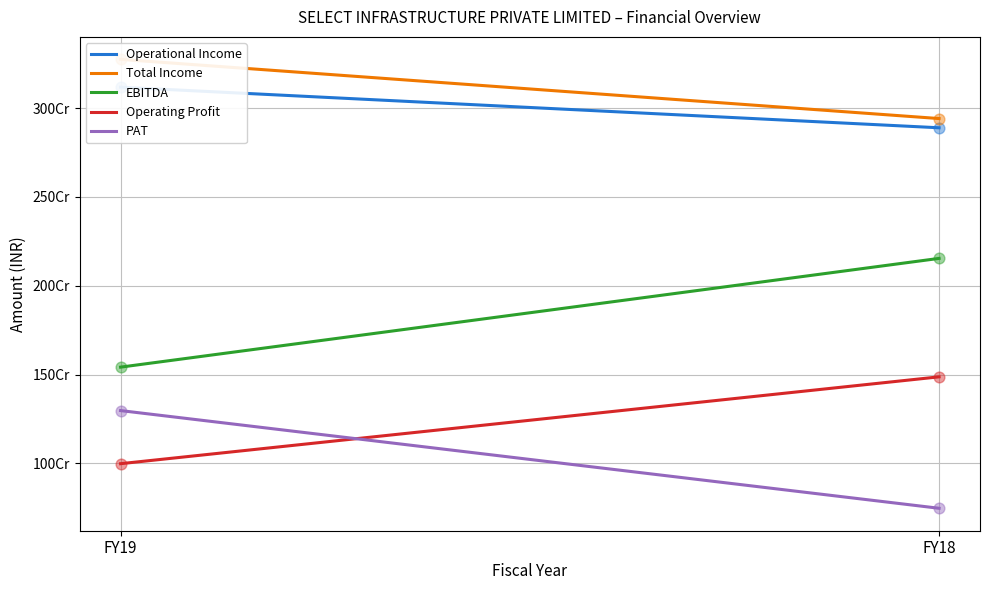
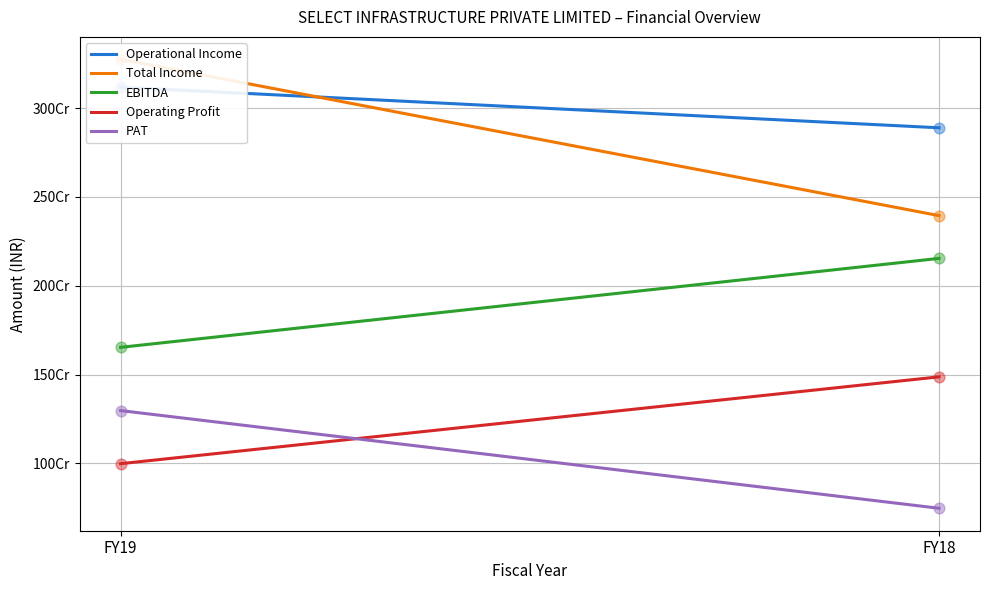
  {
    "Operational Income": {
      "FY18": "289Cr"
    },
    "Total Income": {
-     "FY18": "294Cr"
+     "FY18": "239Cr"
    },
    "EBITDA": {
-     "FY19": "154Cr",
+     "FY19": "165Cr",
      "FY18": "215Cr"
    },
    "Operating Profit": {
      "FY19": "100Cr",
      "FY18": "149Cr"
    },
    "PAT": {
      "FY19": "130Cr",
      "FY18": "75Cr"
    }
  }
